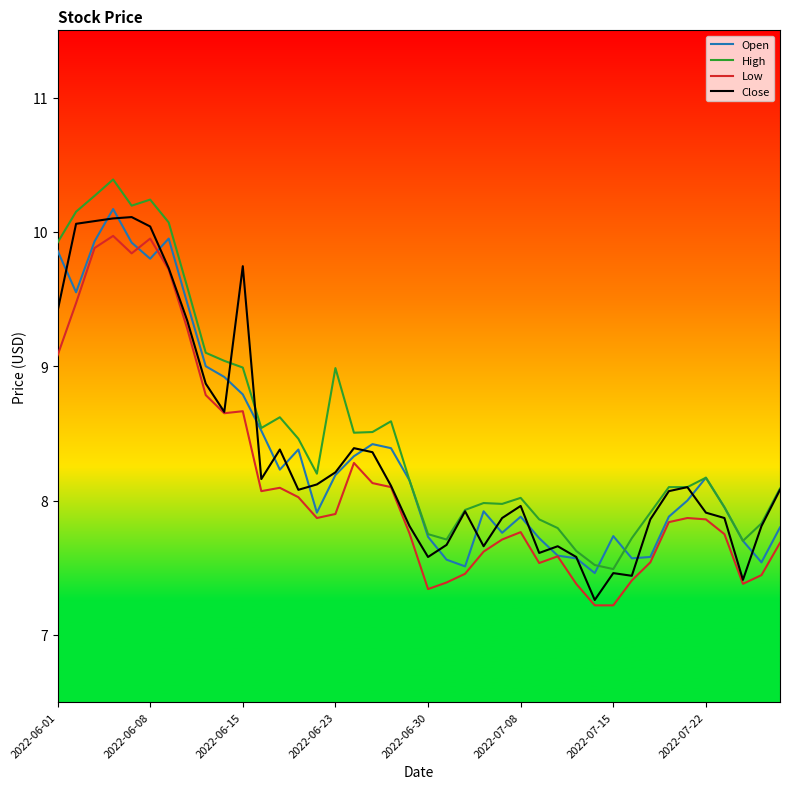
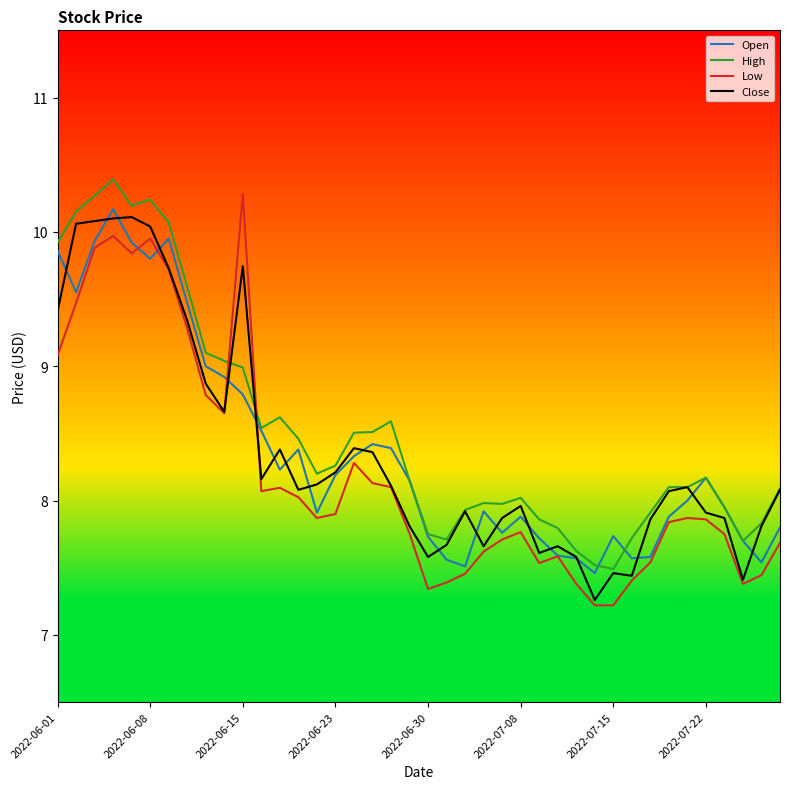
  {
    "Open": {
      "2022-06-01": 9.86,
      "2022-06-08": 9.80,
      "2022-06-15": 8.79,
      "2022-06-23": 8.19,
      "2022-06-30": 7.73,
      "2022-07-08": 7.88,
      "2022-07-15": 7.74
    },
    "High": {
      "2022-06-01": 9.92,
      "2022-06-08": 10.24,
      "2022-06-15": 8.99,
-     "2022-06-23": 8.99,
+     "2022-06-23": 8.26,
      "2022-06-30": 7.75,
      "2022-07-08": 8.02,
      "2022-07-15": 7.49
    },
    "Low": {
      "2022-06-01": 9.08,
      "2022-06-08": 9.95,
-     "2022-06-15": 8.66,
+     "2022-06-15": 10.28,
      "2022-06-23": 7.90,
      "2022-06-30": 7.34,
      "2022-07-08": 7.76,
      "2022-07-15": 7.22,
      "2022-07-22": 7.86
    },
    "Close": {
      "2022-06-01": 9.41,
      "2022-06-08": 10.04,
      "2022-06-15": 9.74,
      "2022-06-23": 8.21,
      "2022-06-30": 7.58,
      "2022-07-08": 7.96,
      "2022-07-15": 7.46,
      "2022-07-22": 7.91
    }
  }
